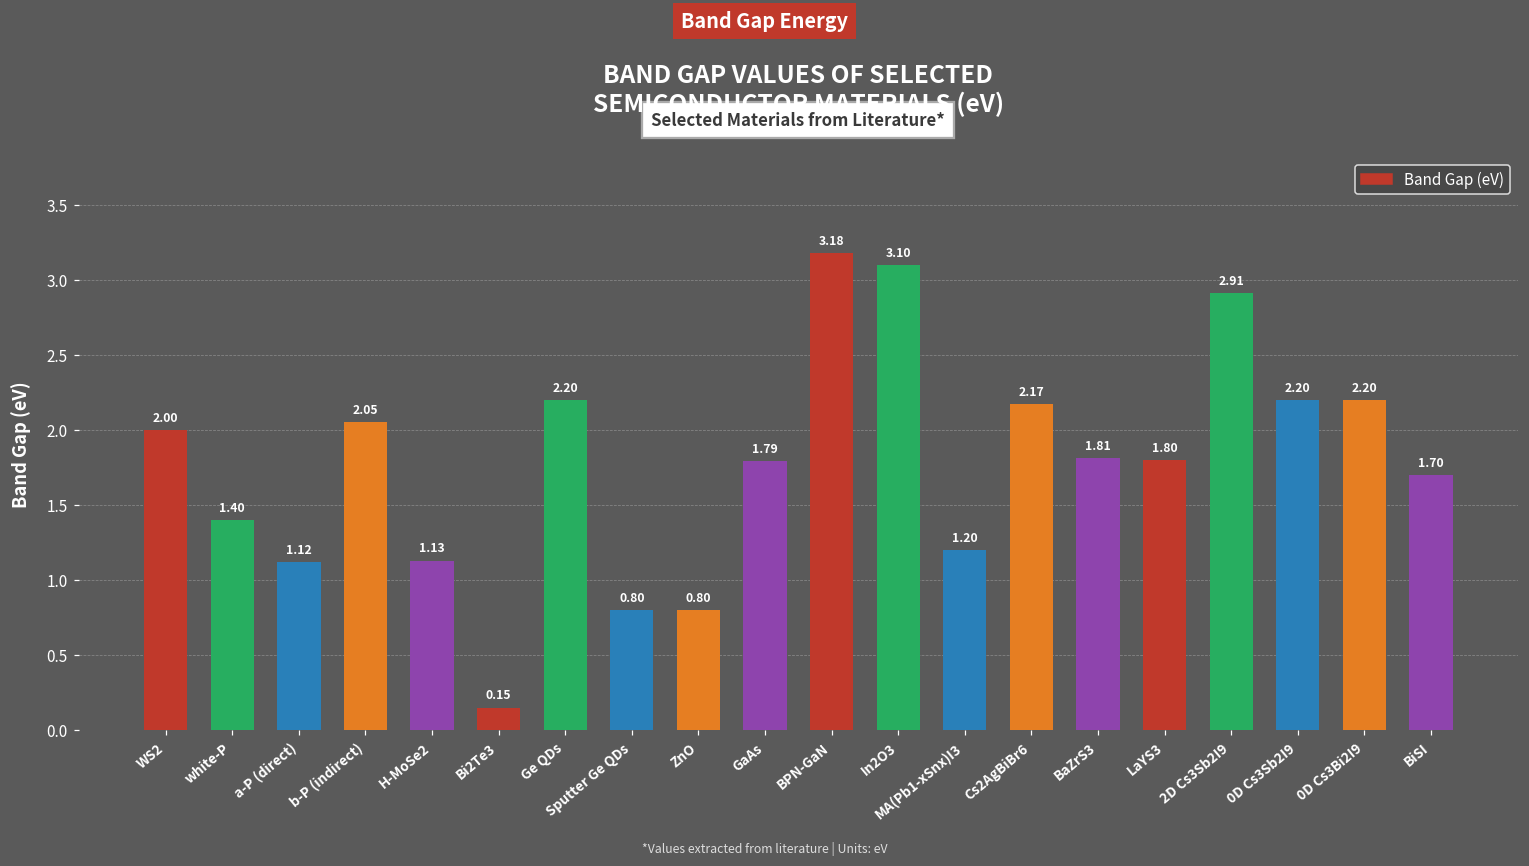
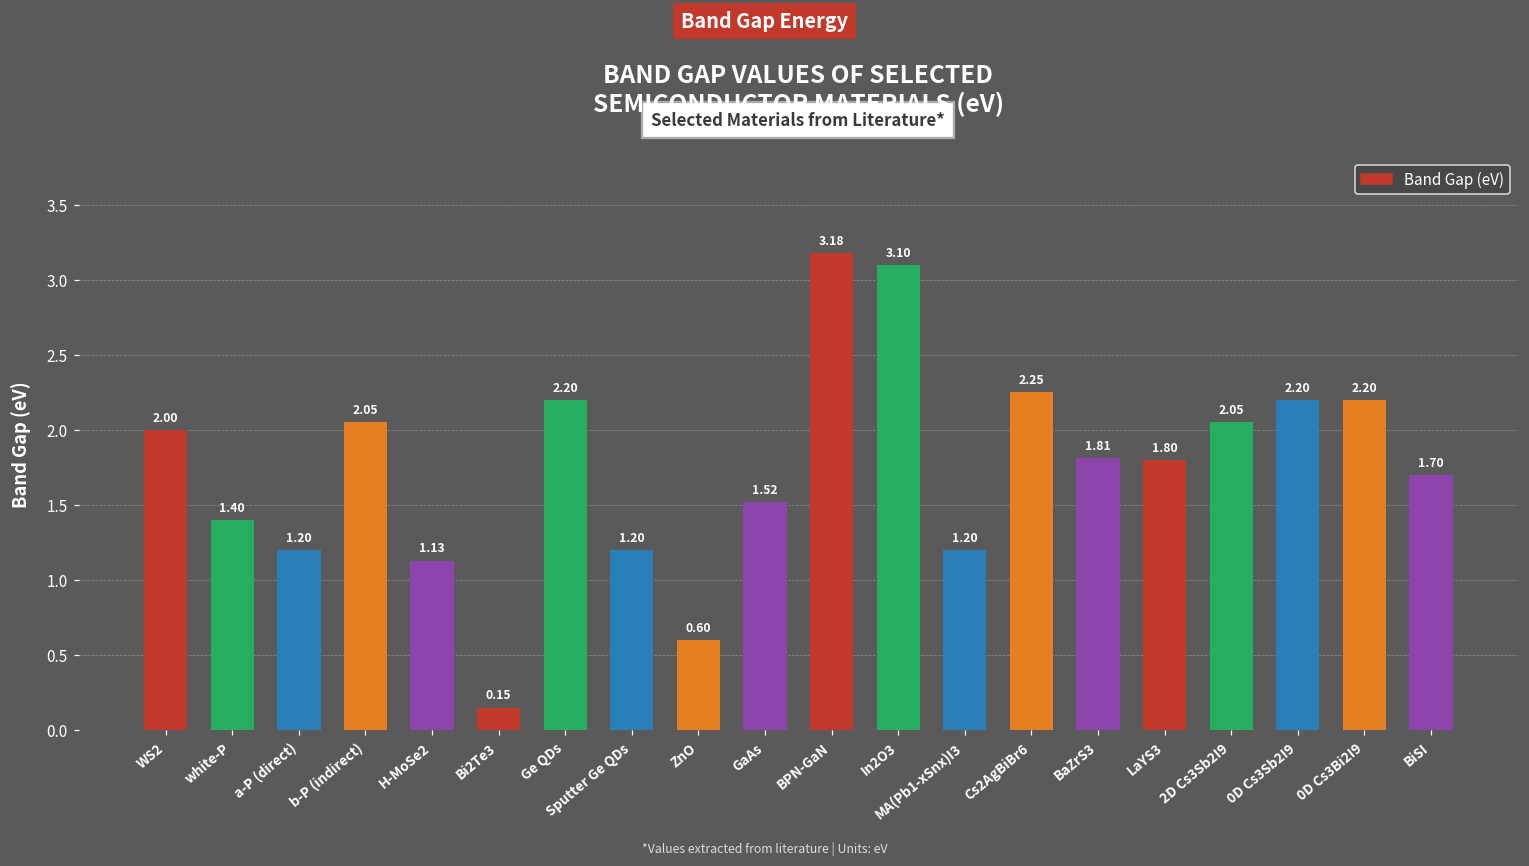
  {
    "WS2": 2.00,
    "white-P": 1.40,
-   "a-P (direct)": 1.12,
+   "a-P (direct)": 1.20,
    "b-P (indirect)": 2.05,
    "H-MoSe2": 1.13,
    "Bi2Te3": 0.15,
    "Ge QDs": 2.20,
-   "Sputter Ge QDs": 0.80,
-   "ZnO": 0.80,
-   "GaAs": 1.79,
+   "Sputter Ge QDs": 1.20,
+   "ZnO": 0.60,
+   "GaAs": 1.52,
    "BPN-GaN": 3.18,
    "In2O3": 3.10,
    "MA(Pb1-xSnx)I3": 1.20,
-   "Cs2AgBiBr6": 2.17,
+   "Cs2AgBiBr6": 2.25,
    "BaZrS3": 1.81,
    "LaYS3": 1.80,
-   "2D Cs3Sb2I9": 2.91,
+   "2D Cs3Sb2I9": 2.05,
    "0D Cs3Sb2I9": 2.20,
    "0D Cs3Bi2I9": 2.20,
    "BiSI": 1.70
  }
